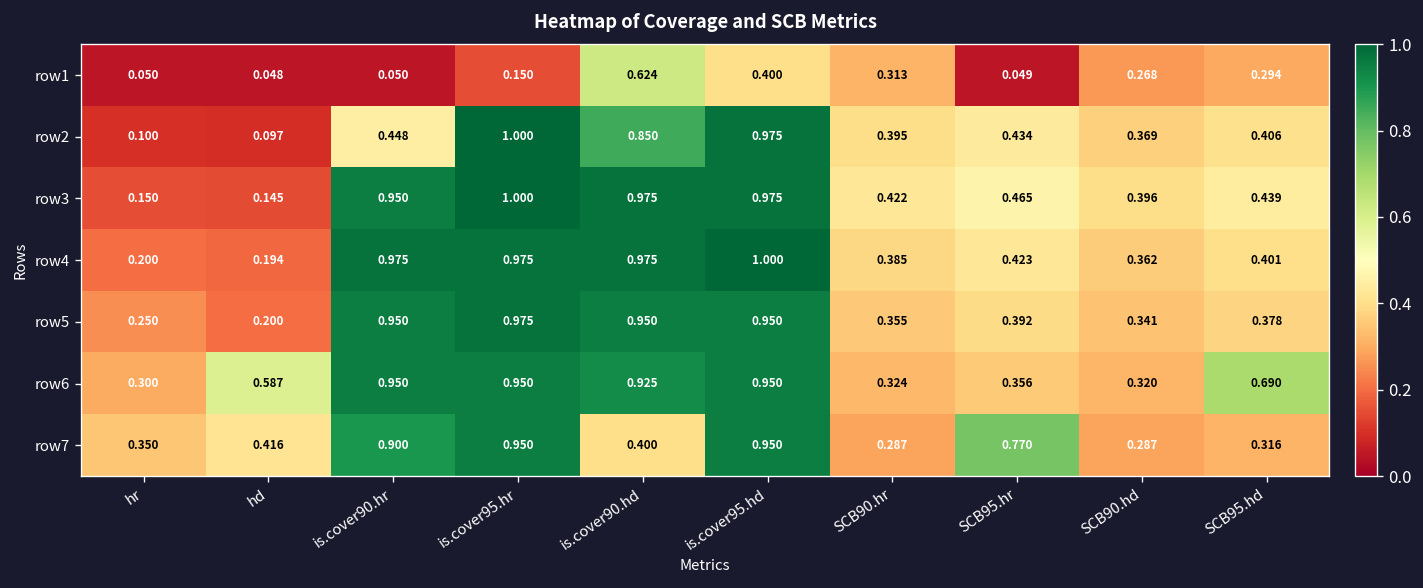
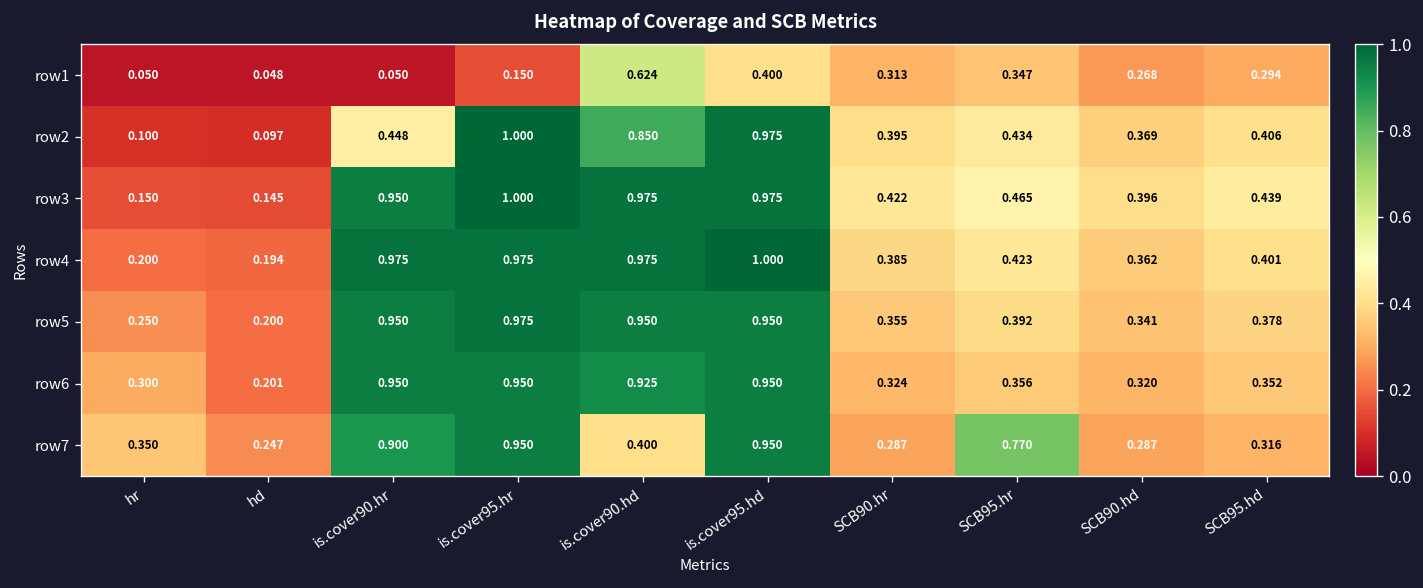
  {
    "row1": {
      "hr": 0.050,
      "hd": 0.048,
      "is.cover90.hr": 0.050,
      "is.cover95.hr": 0.150,
      "is.cover90.hd": 0.624,
      "is.cover95.hd": 0.400,
      "SCB90.hr": 0.313,
-     "SCB95.hr": 0.049,
+     "SCB95.hr": 0.347,
      "SCB90.hd": 0.268,
      "SCB95.hd": 0.294
    },
    "row2": {
      "hr": 0.100,
      "hd": 0.097,
      "is.cover90.hr": 0.448,
      "is.cover95.hr": 1.000,
      "is.cover90.hd": 0.850,
      "is.cover95.hd": 0.975,
      "SCB90.hr": 0.395,
      "SCB95.hr": 0.434,
      "SCB90.hd": 0.369,
      "SCB95.hd": 0.406
    },
    "row3": {
      "hr": 0.150,
      "hd": 0.145,
      "is.cover90.hr": 0.950,
      "is.cover95.hr": 1.000,
      "is.cover90.hd": 0.975,
      "is.cover95.hd": 0.975,
      "SCB90.hr": 0.422,
      "SCB95.hr": 0.465,
      "SCB90.hd": 0.396,
      "SCB95.hd": 0.439
    },
    "row4": {
      "hr": 0.200,
      "hd": 0.194,
      "is.cover90.hr": 0.975,
      "is.cover95.hr": 0.975,
      "is.cover90.hd": 0.975,
      "is.cover95.hd": 1.000,
      "SCB90.hr": 0.385,
      "SCB95.hr": 0.423,
      "SCB90.hd": 0.362,
      "SCB95.hd": 0.401
    },
    "row5": {
      "hr": 0.250,
      "hd": 0.200,
      "is.cover90.hr": 0.950,
      "is.cover95.hr": 0.975,
      "is.cover90.hd": 0.950,
      "is.cover95.hd": 0.950,
      "SCB90.hr": 0.355,
      "SCB95.hr": 0.392,
      "SCB90.hd": 0.341,
      "SCB95.hd": 0.378
    },
    "row6": {
      "hr": 0.300,
-     "hd": 0.587,
+     "hd": 0.201,
      "is.cover90.hr": 0.950,
      "is.cover95.hr": 0.950,
      "is.cover90.hd": 0.925,
      "is.cover95.hd": 0.950,
      "SCB90.hr": 0.324,
      "SCB95.hr": 0.356,
      "SCB90.hd": 0.320,
-     "SCB95.hd": 0.690
+     "SCB95.hd": 0.352
    },
    "row7": {
      "hr": 0.350,
-     "hd": 0.416,
+     "hd": 0.247,
      "is.cover90.hr": 0.900,
      "is.cover95.hr": 0.950,
      "is.cover90.hd": 0.400,
      "is.cover95.hd": 0.950,
      "SCB90.hr": 0.287,
      "SCB95.hr": 0.770,
      "SCB90.hd": 0.287,
      "SCB95.hd": 0.316
    }
  }
